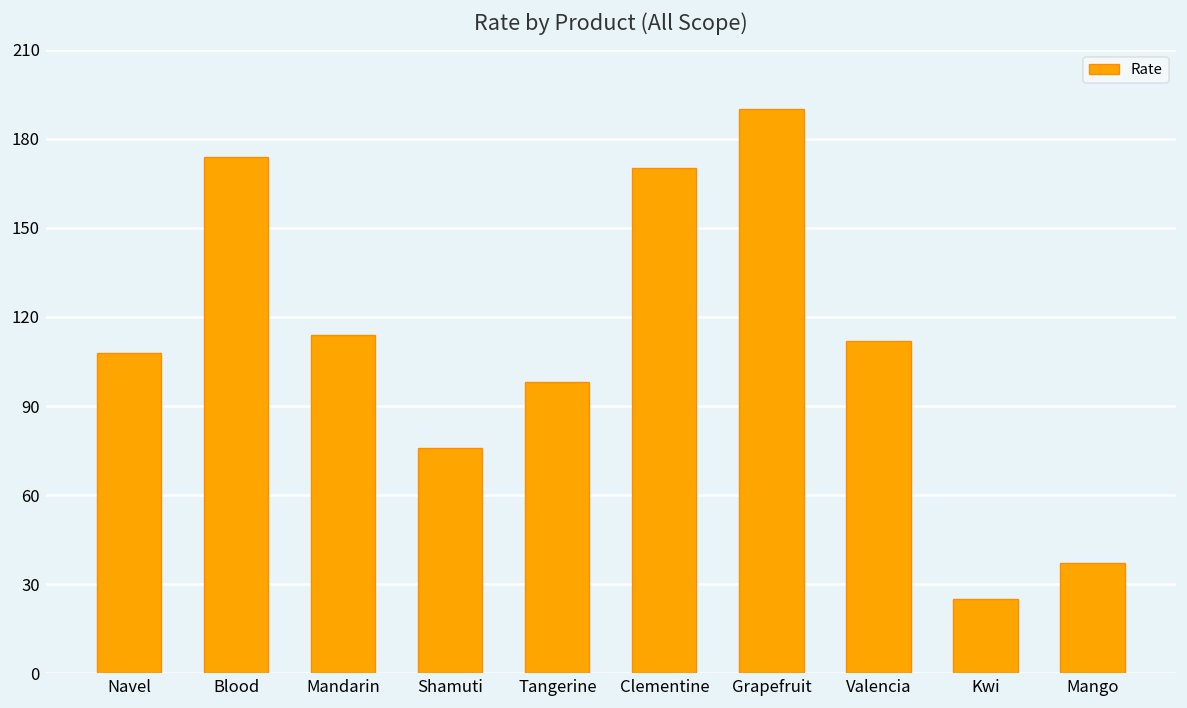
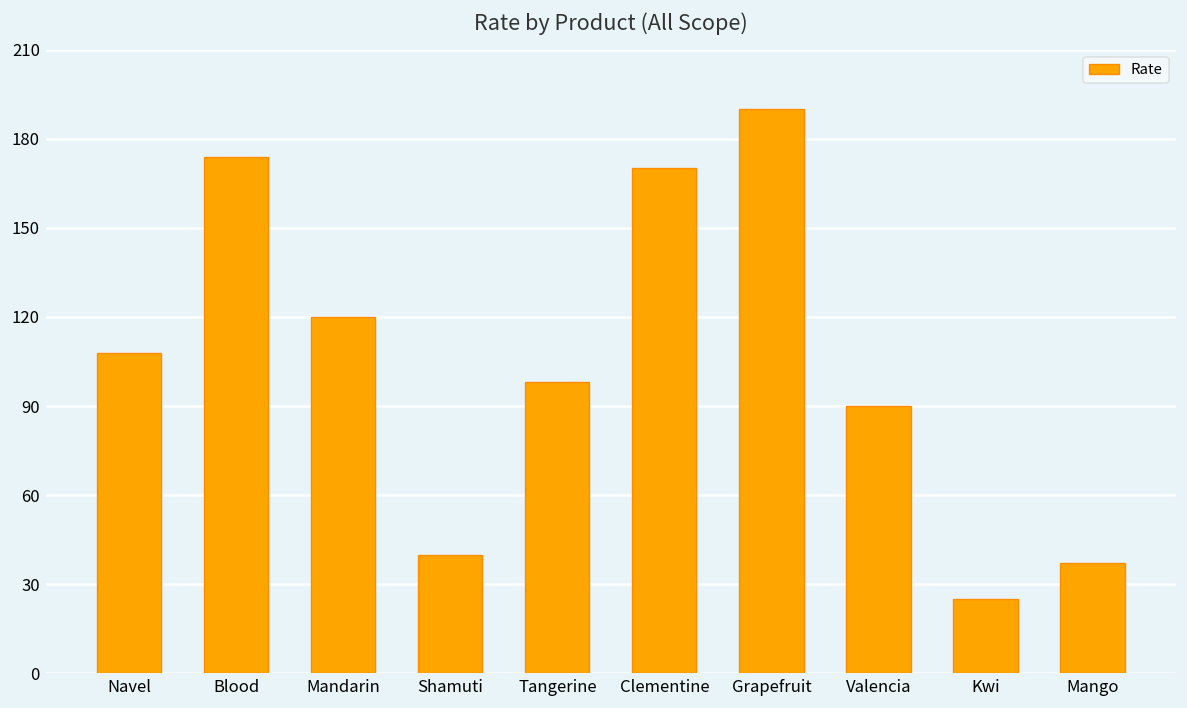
  {
    "Navel": 108,
    "Blood": 174,
-   "Mandarin": 114,
-   "Shamuti": 76,
+   "Mandarin": 120,
+   "Shamuti": 40,
    "Tangerine": 98,
    "Clementine": 170,
    "Grapefruit": 190,
-   "Valencia": 112,
+   "Valencia": 90,
    "Kwi": 25,
    "Mango": 37
  }
